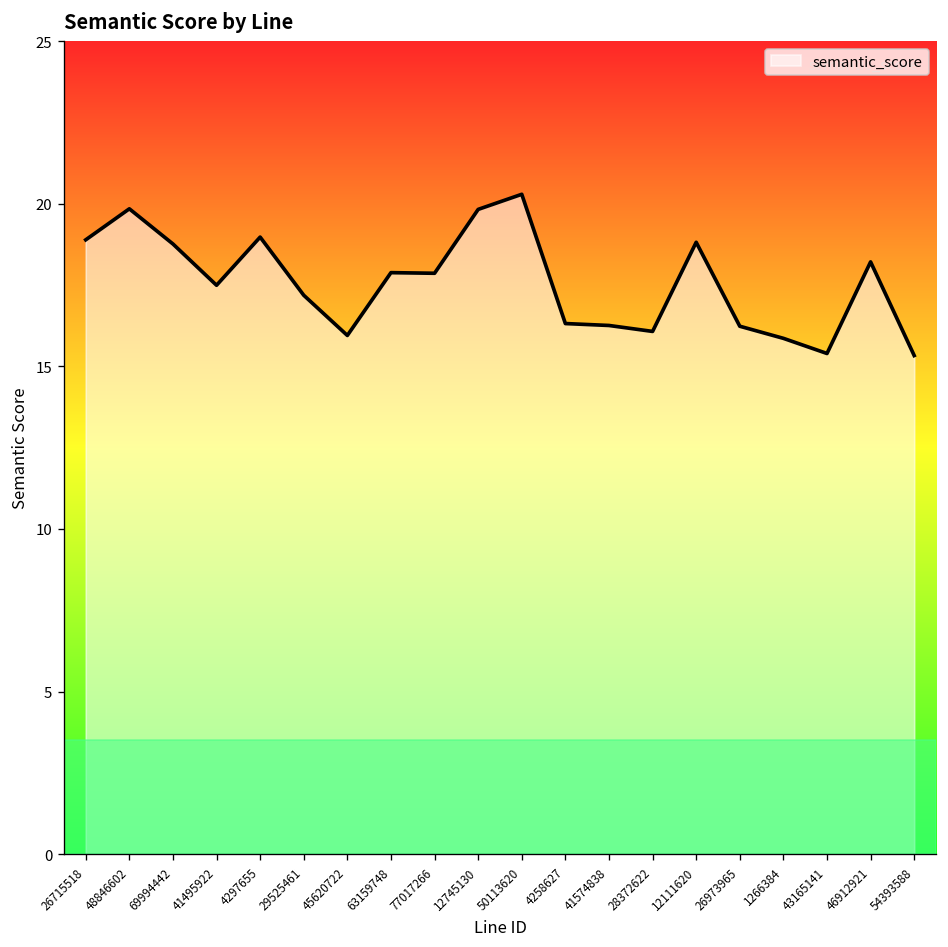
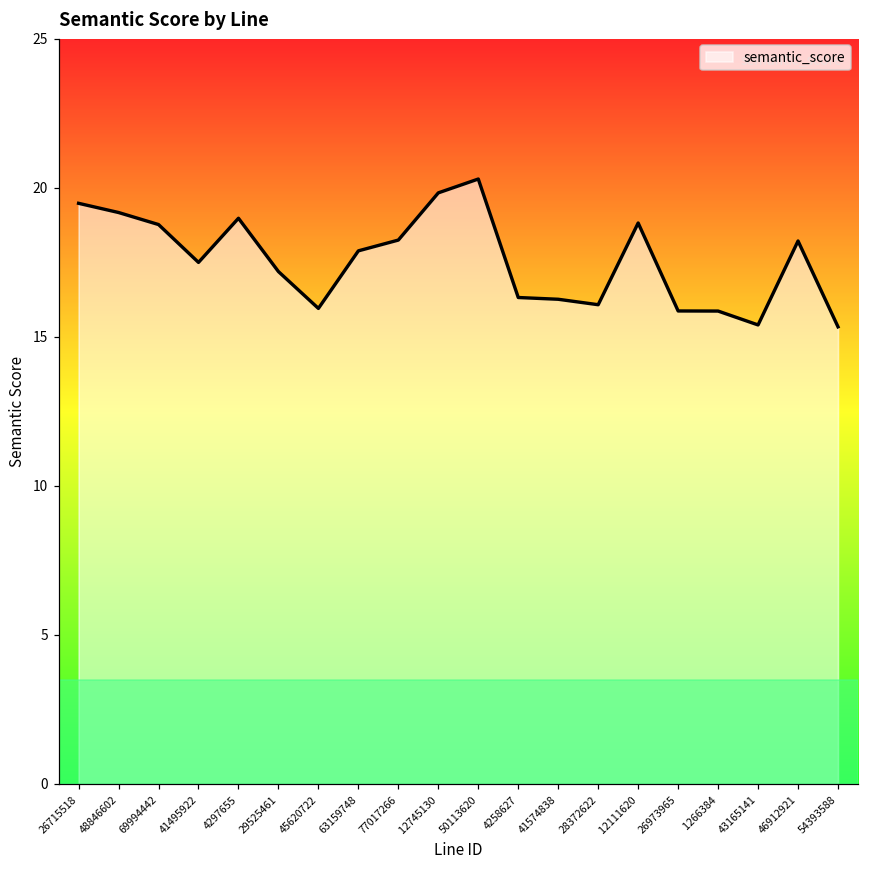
  {
-   "26715518": 18.9,
-   "48846602": 19.8,
+   "26715518": 19.5,
+   "48846602": 19.2,
    "69994442": 18.8,
    "41495922": 17.5,
    "4297655": 19.0,
    "29525461": 17.2,
    "45620722": 15.9,
    "63159748": 17.9,
-   "77017266": 17.9,
+   "77017266": 18.2,
    "12745130": 19.8,
    "50113620": 20.3,
    "4258627": 16.3,
    "41574838": 16.3,
    "28372622": 16.1,
    "12111620": 18.8,
-   "26973965": 16.2,
+   "26973965": 15.9,
    "1266384": 15.9,
    "43165141": 15.4,
    "46912921": 18.2,
    "54393588": 15.3
  }
